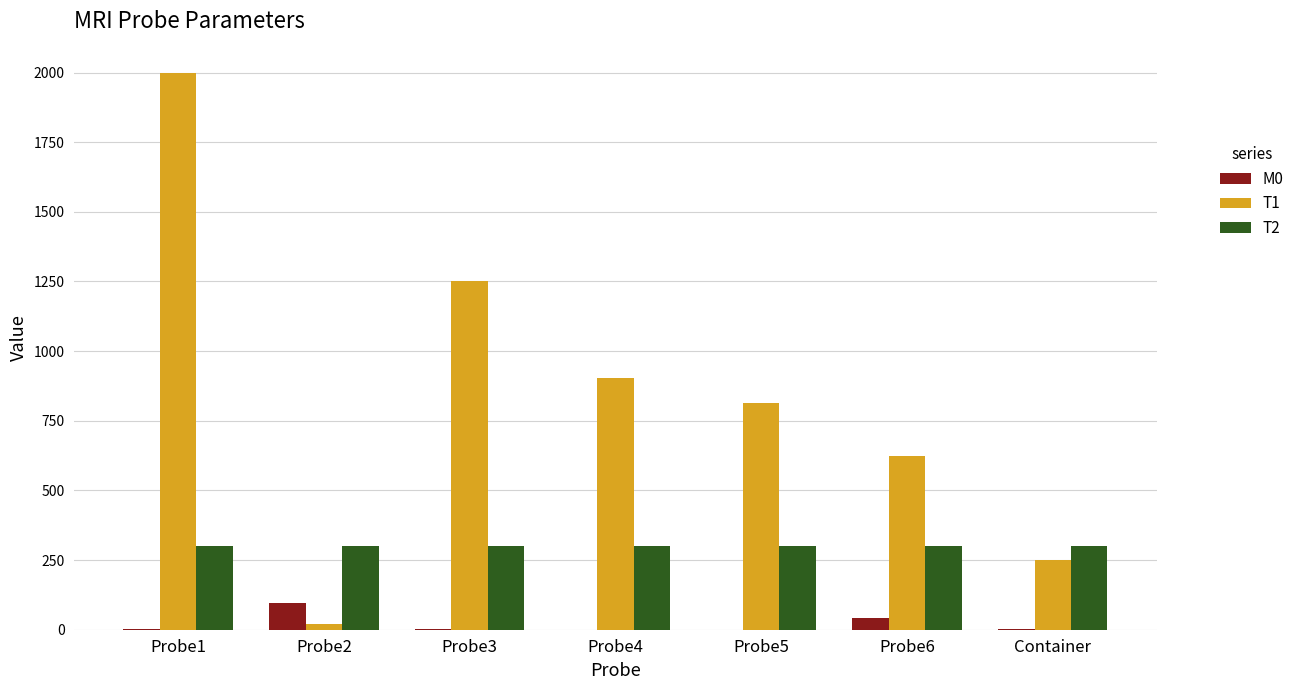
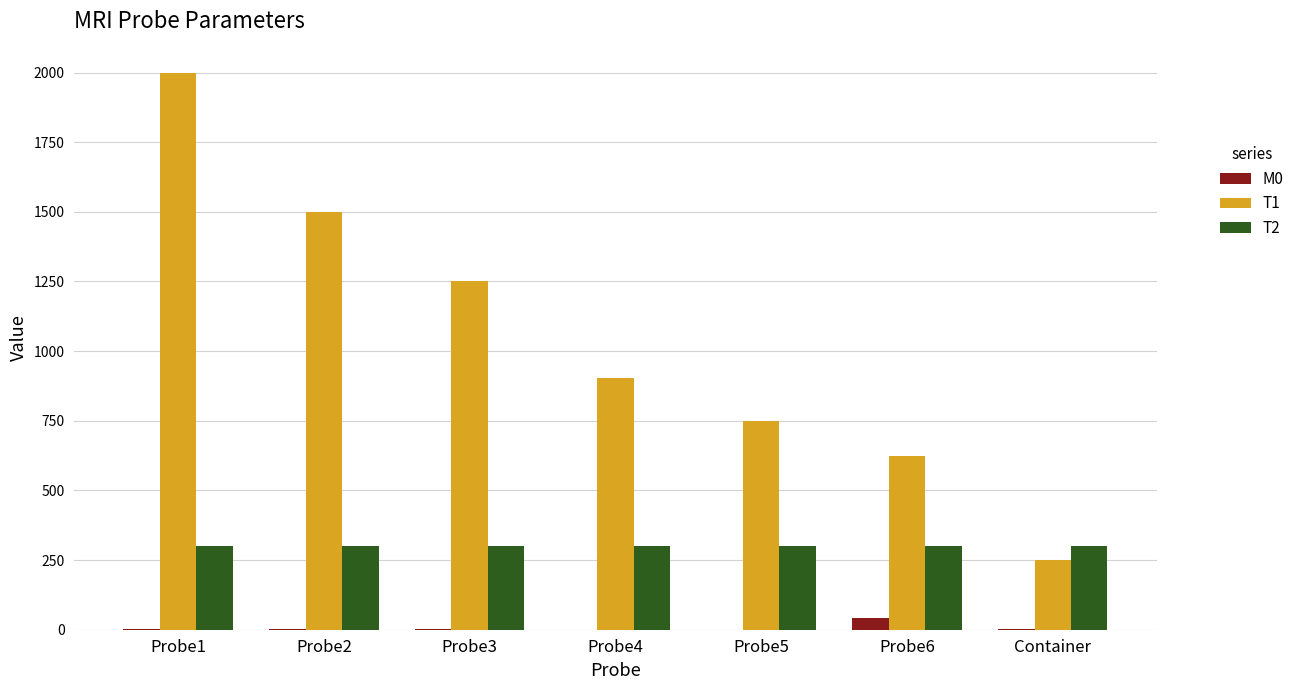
  {
    "M0": {
-     "Probe2": 100,
+     "Probe2": 0,
      "Probe6": 40
    },
    "T1": {
      "Probe1": 2000,
-     "Probe2": 20,
+     "Probe2": 1500,
      "Probe3": 1250,
      "Probe4": 900,
-     "Probe5": 810,
+     "Probe5": 750,
      "Probe6": 620,
      "Container": 250
    },
    "T2": {
      "Probe1": 300,
      "Probe2": 300,
      "Probe3": 300,
      "Probe4": 300,
      "Probe5": 300,
      "Probe6": 300,
      "Container": 300
    }
  }
